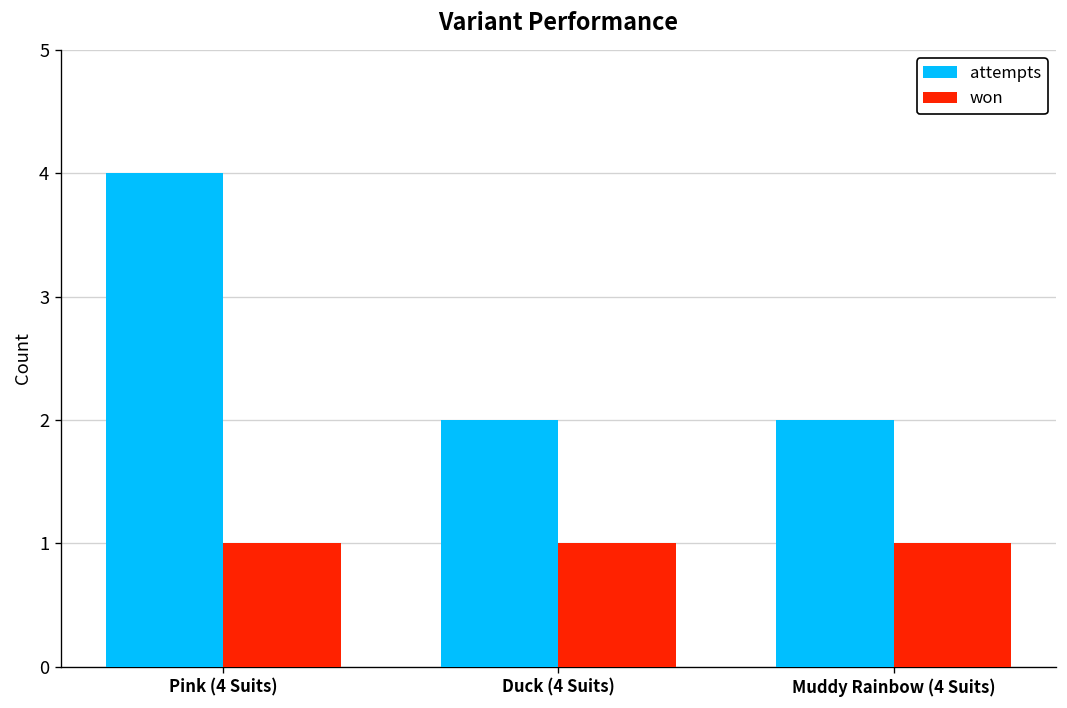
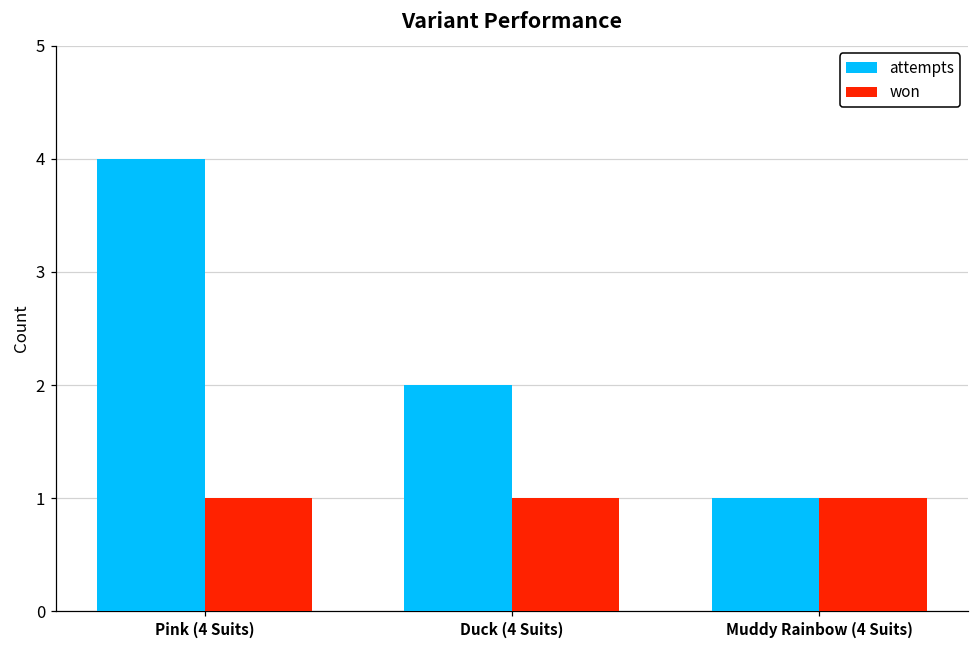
  {
    "attempts": {
      "Pink (4 Suits)": 4,
      "Duck (4 Suits)": 2,
-     "Muddy Rainbow (4 Suits)": 2
+     "Muddy Rainbow (4 Suits)": 1
    },
    "won": {
      "Pink (4 Suits)": 1,
      "Duck (4 Suits)": 1,
      "Muddy Rainbow (4 Suits)": 1
    }
  }
